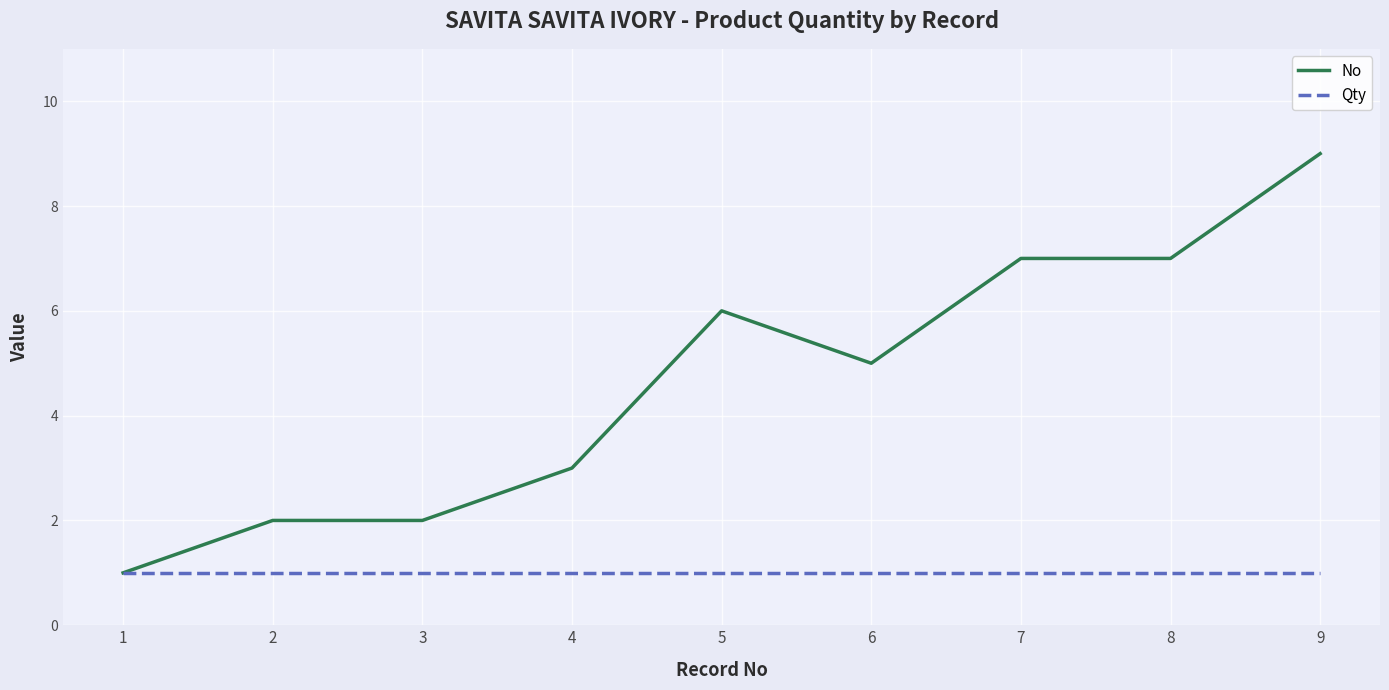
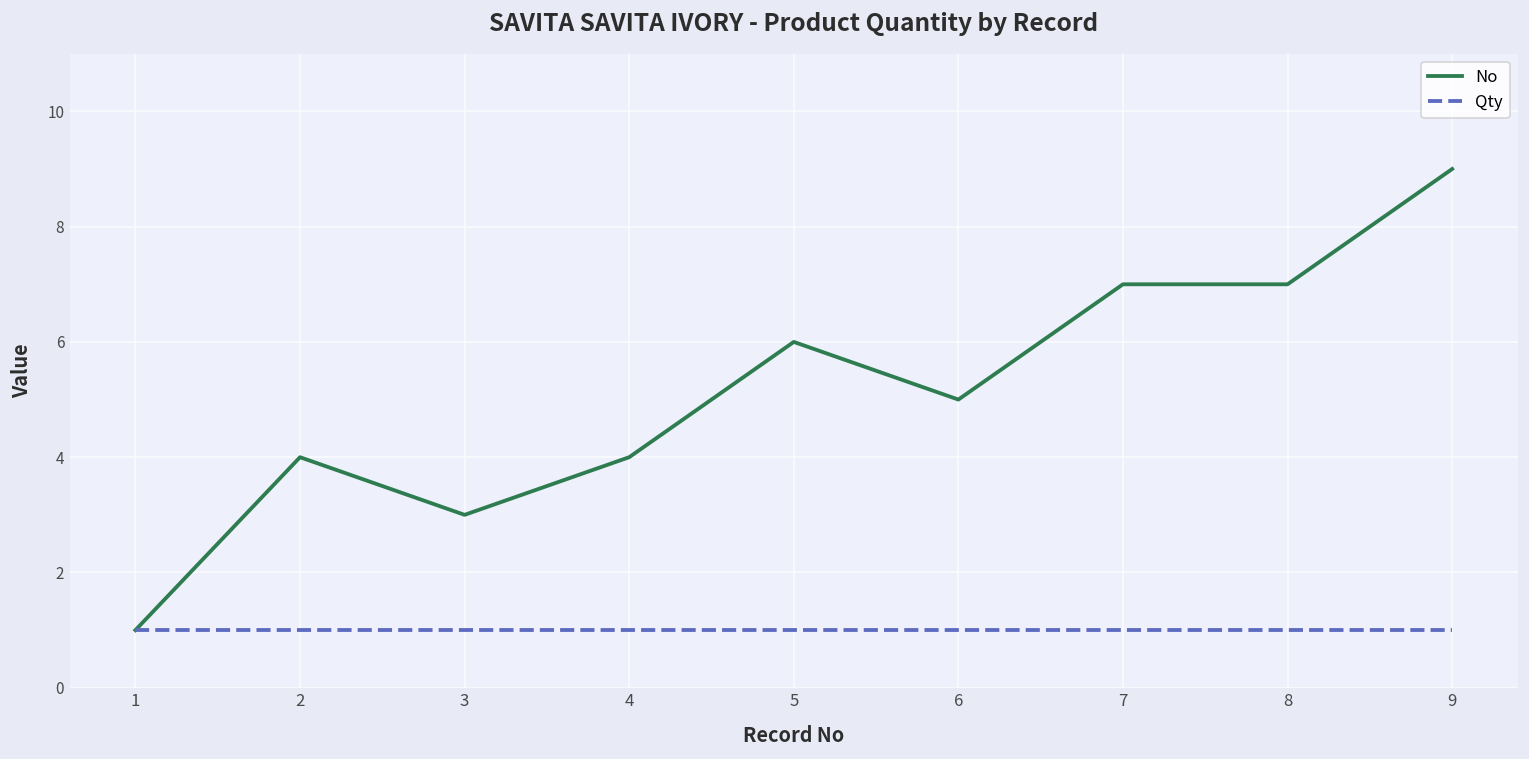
  {
    "No": {
-     "2": 2,
-     "3": 2,
-     "4": 3,
+     "2": 4,
+     "3": 3,
+     "4": 4,
      "5": 6,
      "6": 5,
      "7": 7,
      "8": 7,
      "9": 9
    },
    "Qty": {
      "2": 1,
      "3": 1,
      "4": 1,
      "5": 1,
      "6": 1,
      "7": 1,
      "8": 1,
      "9": 1
    }
  }
